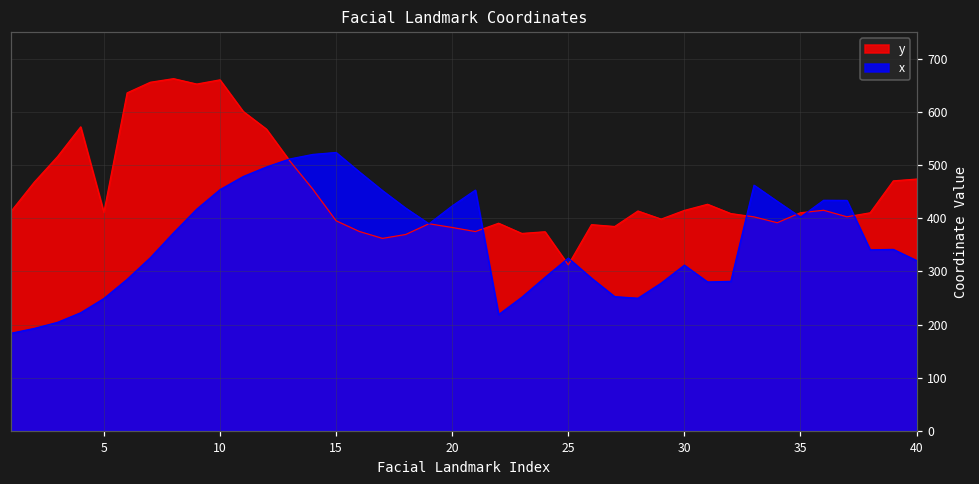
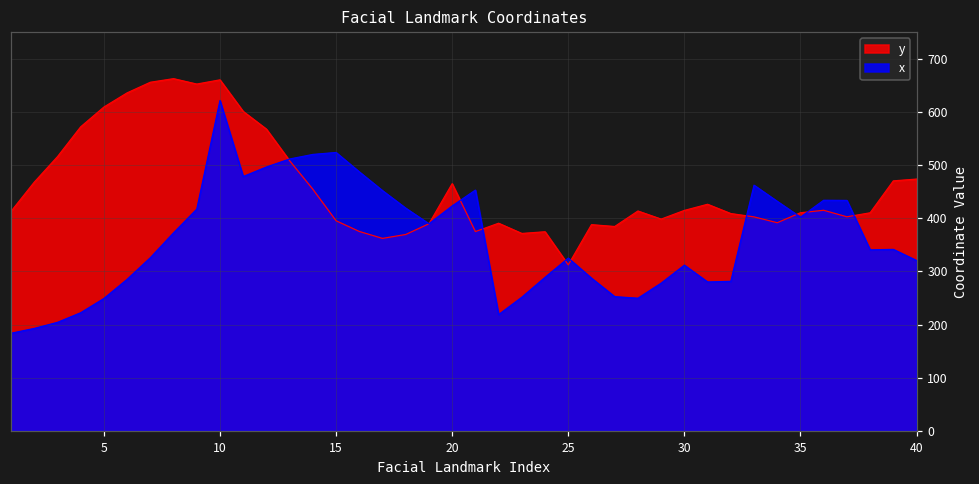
  {
    "y": {
-     "5": 410,
+     "5": 610,
      "10": 660,
      "15": 400,
-     "20": 380,
+     "20": 470,
      "25": 310,
      "30": 410,
      "35": 410,
      "40": 470
    },
    "x": {
      "5": 250,
-     "10": 450,
+     "10": 620,
      "15": 520,
      "20": 420,
      "25": 330,
      "30": 310,
      "35": 400,
      "40": 320
    }
  }
